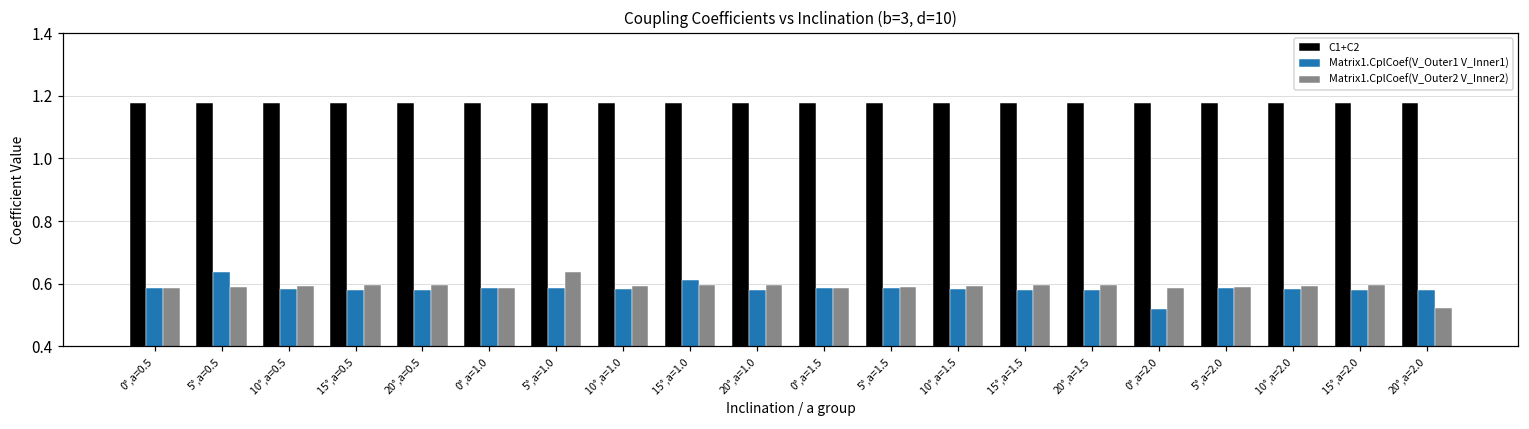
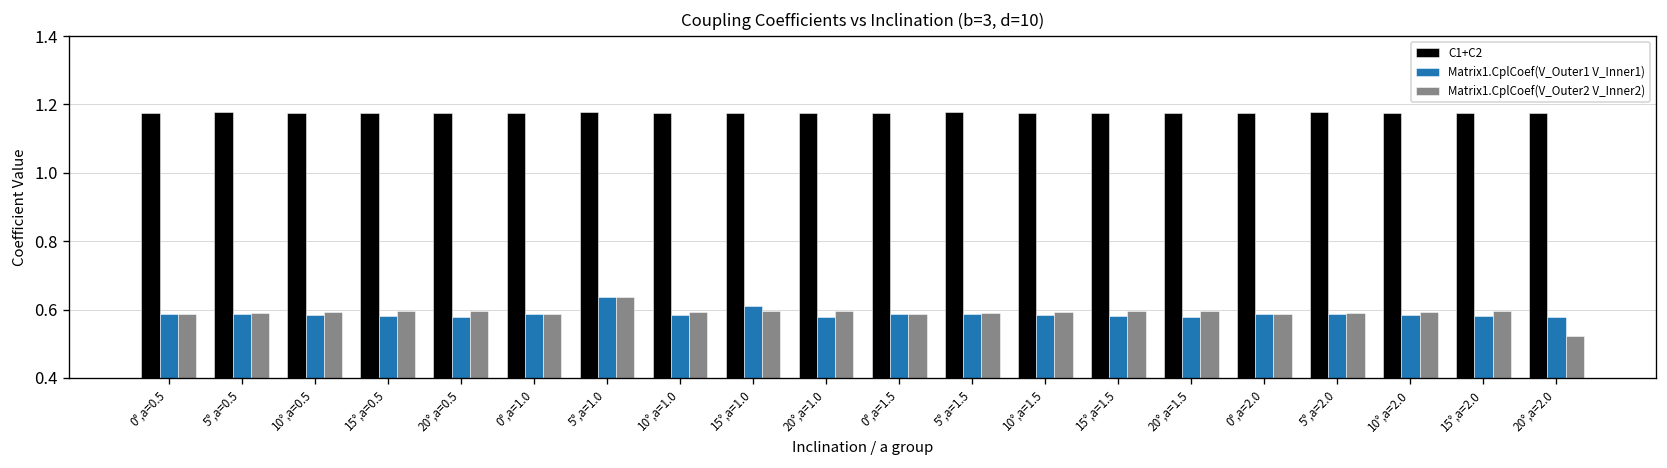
  {
    "C1+C2": {
      "0°,a=0.5": 1.18,
      "5°,a=0.5": 1.18,
      "10°,a=0.5": 1.18,
      "15°,a=0.5": 1.18,
      "20°,a=0.5": 1.18,
      "0°,a=1.0": 1.18,
      "5°,a=1.0": 1.18,
      "10°,a=1.0": 1.18,
      "15°,a=1.0": 1.18,
      "20°,a=1.0": 1.18,
      "0°,a=1.5": 1.18,
      "5°,a=1.5": 1.18,
      "10°,a=1.5": 1.18,
      "15°,a=1.5": 1.18,
      "20°,a=1.5": 1.18,
      "0°,a=2.0": 1.18,
      "5°,a=2.0": 1.18,
      "10°,a=2.0": 1.18,
      "15°,a=2.0": 1.18,
      "20°,a=2.0": 1.18
    },
    "Matrix1.CplCoef(V_Outer1 V_Inner1)": {
      "0°,a=0.5": 0.59,
-     "5°,a=0.5": 0.64,
+     "5°,a=0.5": 0.59,
      "10°,a=0.5": 0.58,
      "15°,a=0.5": 0.58,
      "20°,a=0.5": 0.58,
      "0°,a=1.0": 0.59,
-     "5°,a=1.0": 0.59,
+     "5°,a=1.0": 0.64,
      "10°,a=1.0": 0.58,
      "15°,a=1.0": 0.61,
      "20°,a=1.0": 0.58,
      "0°,a=1.5": 0.59,
      "5°,a=1.5": 0.59,
      "10°,a=1.5": 0.58,
      "15°,a=1.5": 0.58,
      "20°,a=1.5": 0.58,
-     "0°,a=2.0": 0.52,
+     "0°,a=2.0": 0.59,
      "5°,a=2.0": 0.59,
      "10°,a=2.0": 0.58,
      "15°,a=2.0": 0.58,
      "20°,a=2.0": 0.58
    },
    "Matrix1.CplCoef(V_Outer2 V_Inner2)": {
      "0°,a=0.5": 0.59,
      "5°,a=0.5": 0.59,
      "10°,a=0.5": 0.59,
      "15°,a=0.5": 0.59,
      "20°,a=0.5": 0.60,
      "0°,a=1.0": 0.59,
      "5°,a=1.0": 0.64,
      "10°,a=1.0": 0.59,
      "15°,a=1.0": 0.59,
      "20°,a=1.0": 0.60,
      "0°,a=1.5": 0.59,
      "5°,a=1.5": 0.59,
      "10°,a=1.5": 0.59,
      "15°,a=1.5": 0.59,
      "20°,a=1.5": 0.60,
      "0°,a=2.0": 0.59,
      "5°,a=2.0": 0.59,
      "10°,a=2.0": 0.59,
      "15°,a=2.0": 0.59,
      "20°,a=2.0": 0.52
    }
  }
